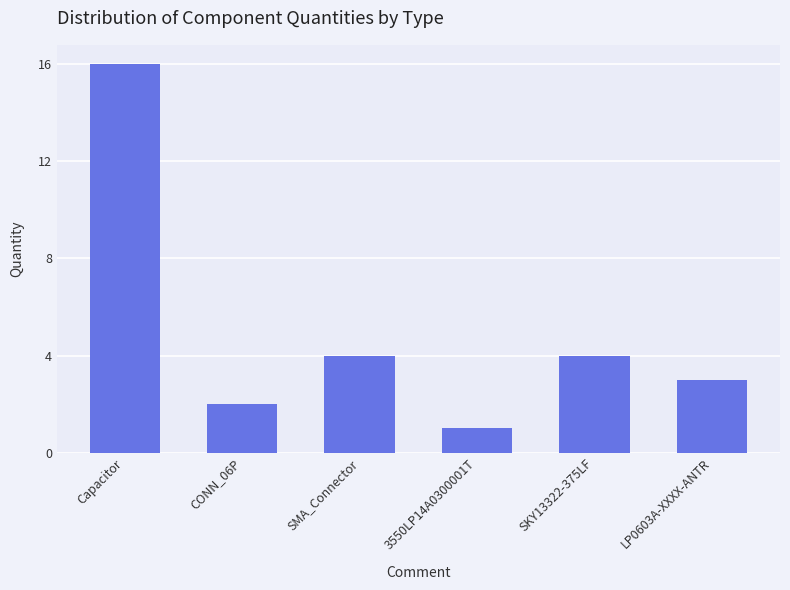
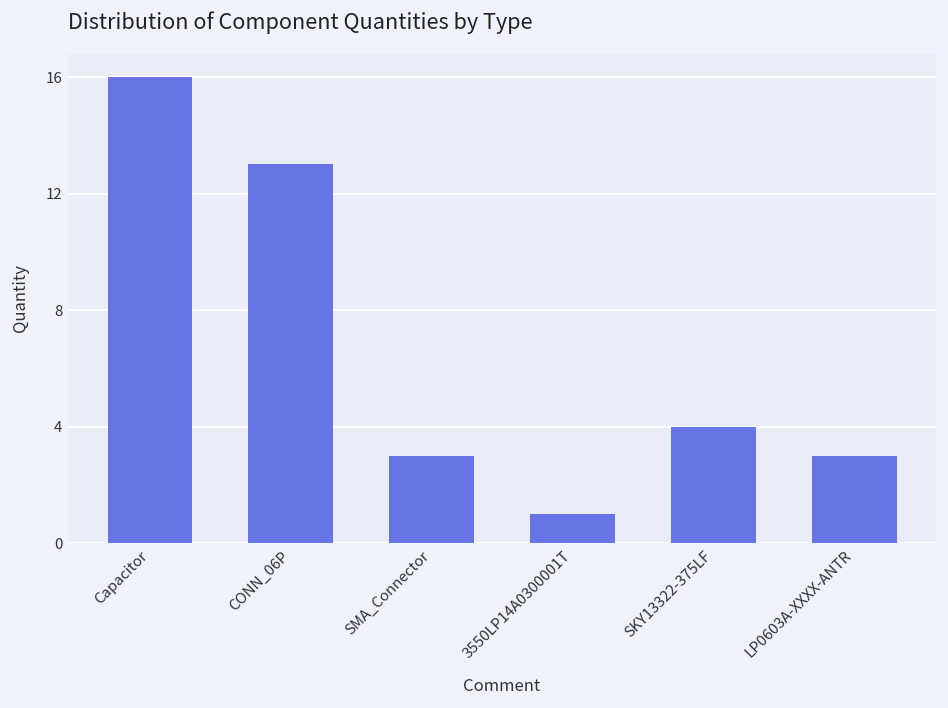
  {
    "Capacitor": 16,
-   "CONN_06P": 2,
-   "SMA_Connector": 4,
+   "CONN_06P": 13,
+   "SMA_Connector": 3,
    "3550LP14A0300001T": 1,
    "SKY13322-375LF": 4,
    "LP0603A-XXXX-ANTR": 3
  }
